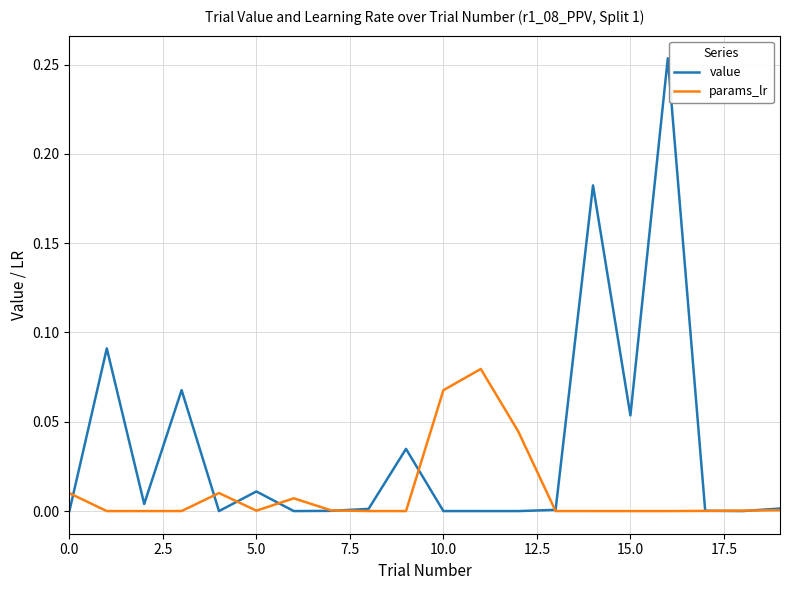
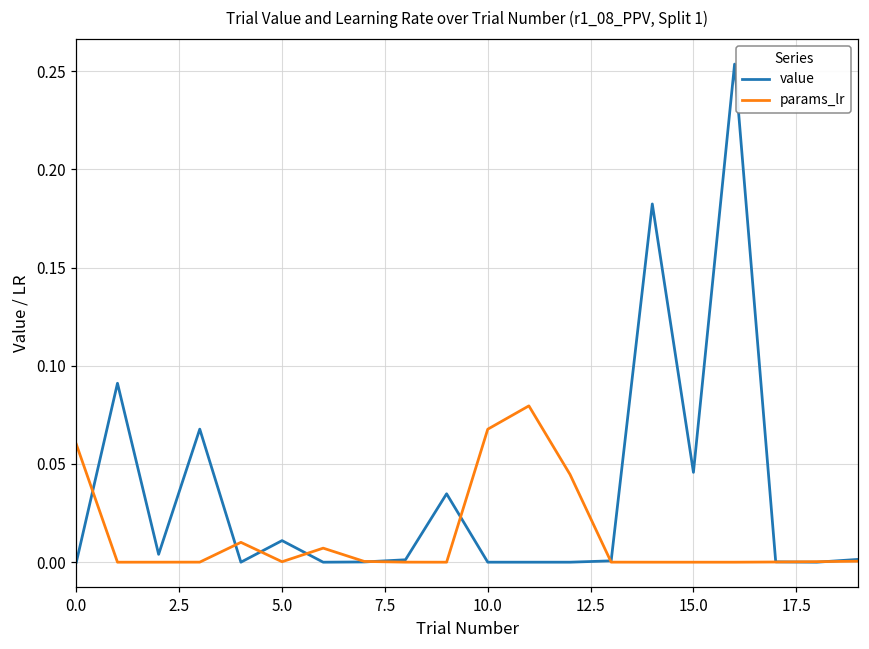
  {
    "value": {
      "0.0": 0.000,
      "5.0": 0.011,
      "10.0": 0.000,
-     "15.0": 0.054
+     "15.0": 0.046
    },
    "params_lr": {
-     "0.0": 0.01,
+     "0.0": 0.06,
      "5.0": 0.00,
      "10.0": 0.068,
      "15.0": 0.00
    }
  }
